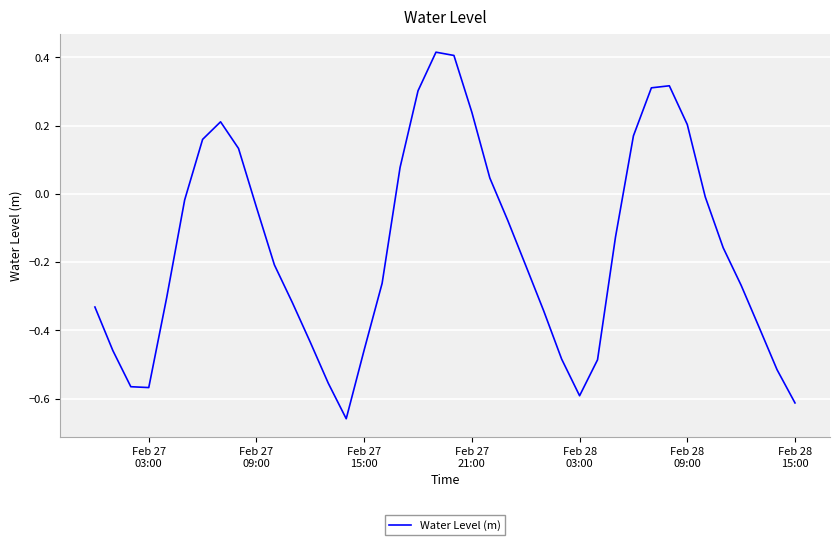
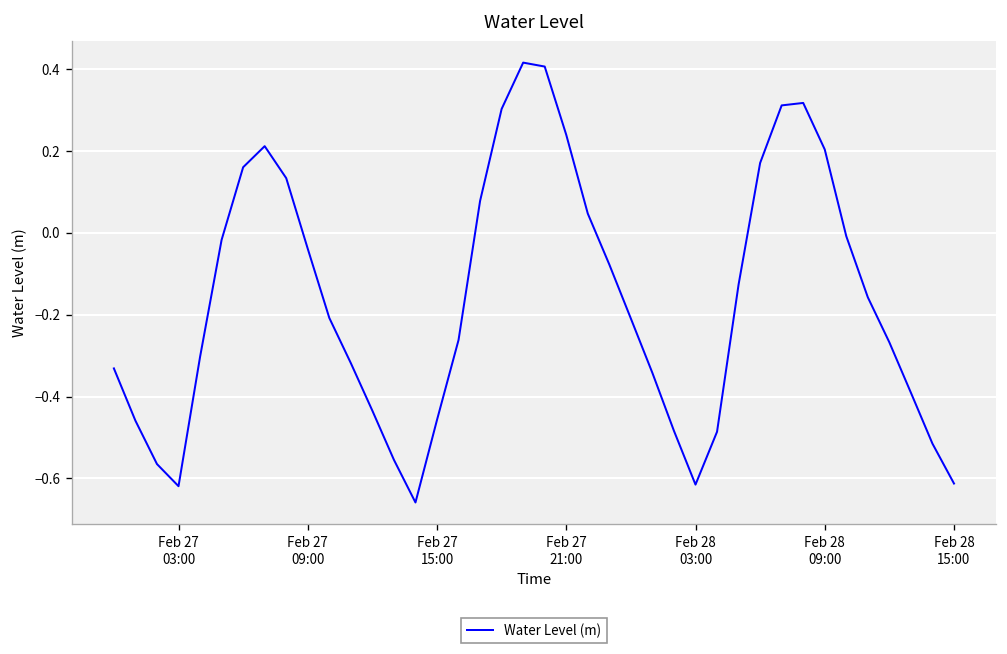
  {
-   "Feb 27 03:00": -0.57,
+   "Feb 27 03:00": -0.62,
    "Feb 27 09:00": -0.04,
    "Feb 27 15:00": -0.46,
    "Feb 27 21:00": 0.24,
-   "Feb 28 03:00": -0.59,
+   "Feb 28 03:00": -0.61,
    "Feb 28 09:00": 0.20,
    "Feb 28 15:00": -0.61
  }
